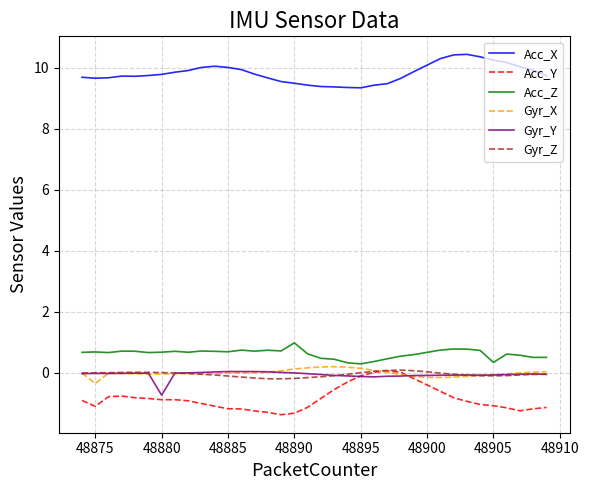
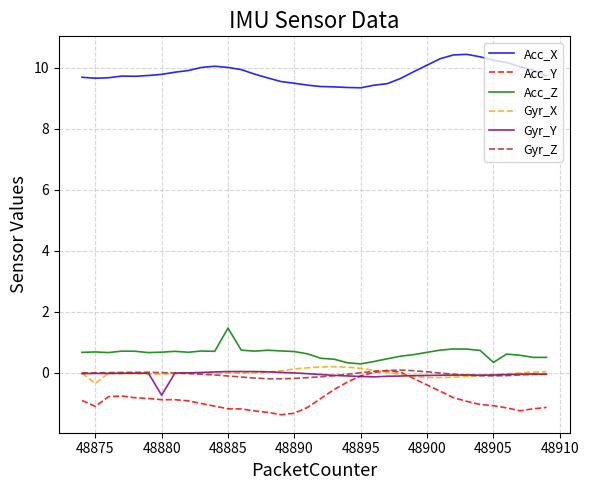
  {
    "Acc_X": {
      "48875": 9.7,
      "48880": 9.8,
      "48885": 10.0,
      "48890": 9.5,
      "48895": 9.3,
      "48900": 10.1
    },
    "Acc_Y": {
      "48875": -1.1,
      "48880": -0.9,
      "48885": -1.2,
      "48890": -1.3,
      "48900": -0.4,
      "48905": -1.1
    },
    "Acc_Z": {
      "48875": 0.7,
      "48880": 0.7,
-     "48885": 0.7,
-     "48890": 1.0,
+     "48885": 1.5,
+     "48890": 0.7,
      "48895": 0.3,
      "48900": 0.7,
      "48905": 0.3
    },
    "Gyr_X": {
      "48875": -0.3,
      "48890": 0.1,
      "48895": 0.2
    },
    "Gyr_Y": {
      "48880": -0.7,
      "48890": 0.0
    },
    "Gyr_Z": {
      "48885": -0.1,
      "48890": -0.2,
      "48895": 0.0,
      "48900": 0.0
    }
  }
